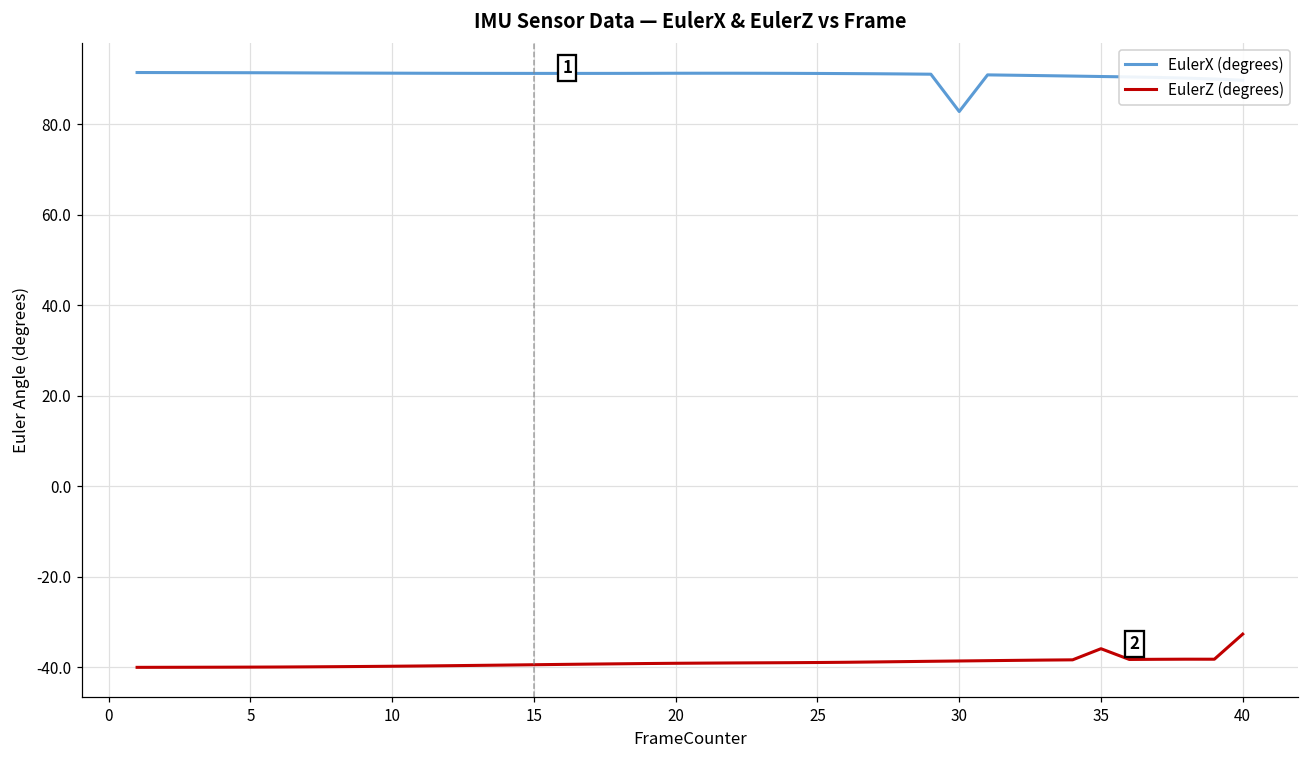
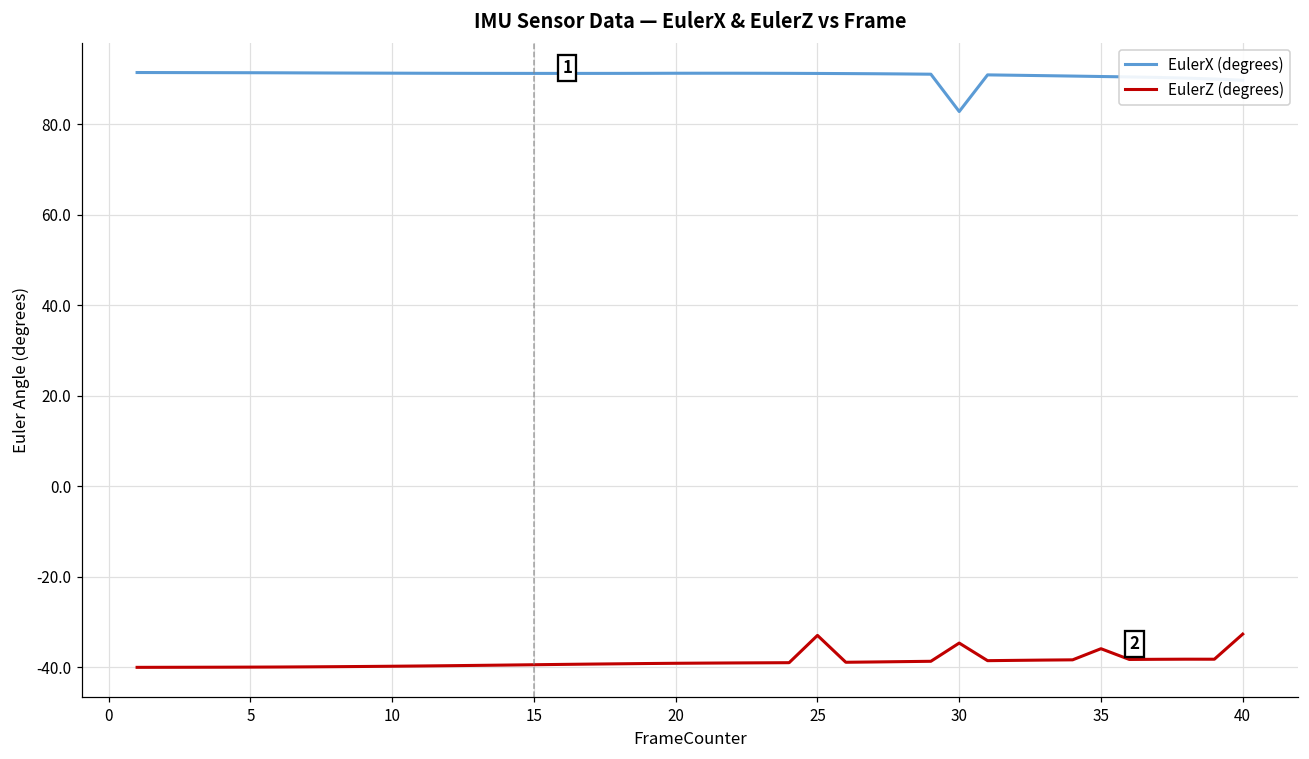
  {
    "EulerX (degrees)": {
      "5": 91,
      "10": 91,
      "15": 91,
      "20": 91,
      "25": 91,
      "30": 83,
      "35": 91
    },
    "EulerZ (degrees)": {
      "5": -40,
      "10": -40,
      "15": -39,
      "20": -39,
-     "25": -39,
-     "30": -39,
+     "25": -33,
+     "30": -35,
      "35": -36,
      "40": -33
    }
  }
